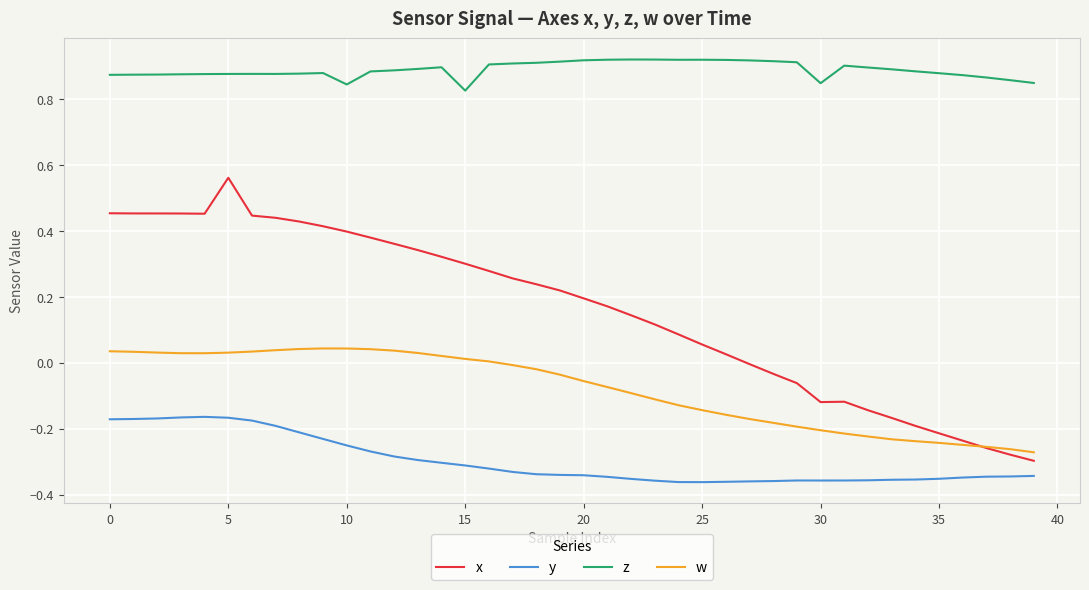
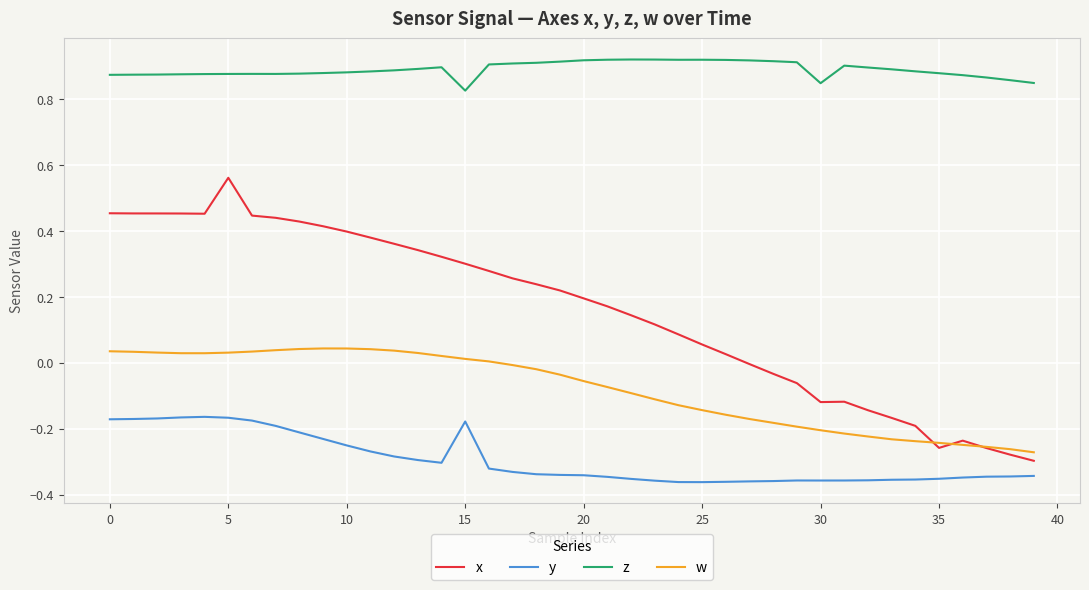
  {
    "x": {
      "0": 0.45,
      "5": 0.56,
      "10": 0.40,
      "15": 0.30,
      "20": 0.20,
      "25": 0.06,
      "30": -0.12,
-     "35": -0.21
+     "35": -0.26
    },
    "y": {
      "0": -0.17,
      "5": -0.17,
      "10": -0.25,
-     "15": -0.31,
+     "15": -0.18,
      "20": -0.34,
      "25": -0.36,
      "30": -0.36,
      "35": -0.35
    },
    "z": {
      "0": 0.87,
      "5": 0.88,
-     "10": 0.84,
+     "10": 0.88,
      "15": 0.83,
      "20": 0.92,
      "25": 0.92,
      "30": 0.85,
      "35": 0.88
    },
    "w": {
      "0": 0.04,
      "5": 0.03,
      "10": 0.04,
      "15": 0.01,
      "20": -0.06,
      "25": -0.14,
      "30": -0.20,
      "35": -0.24
    }
  }
